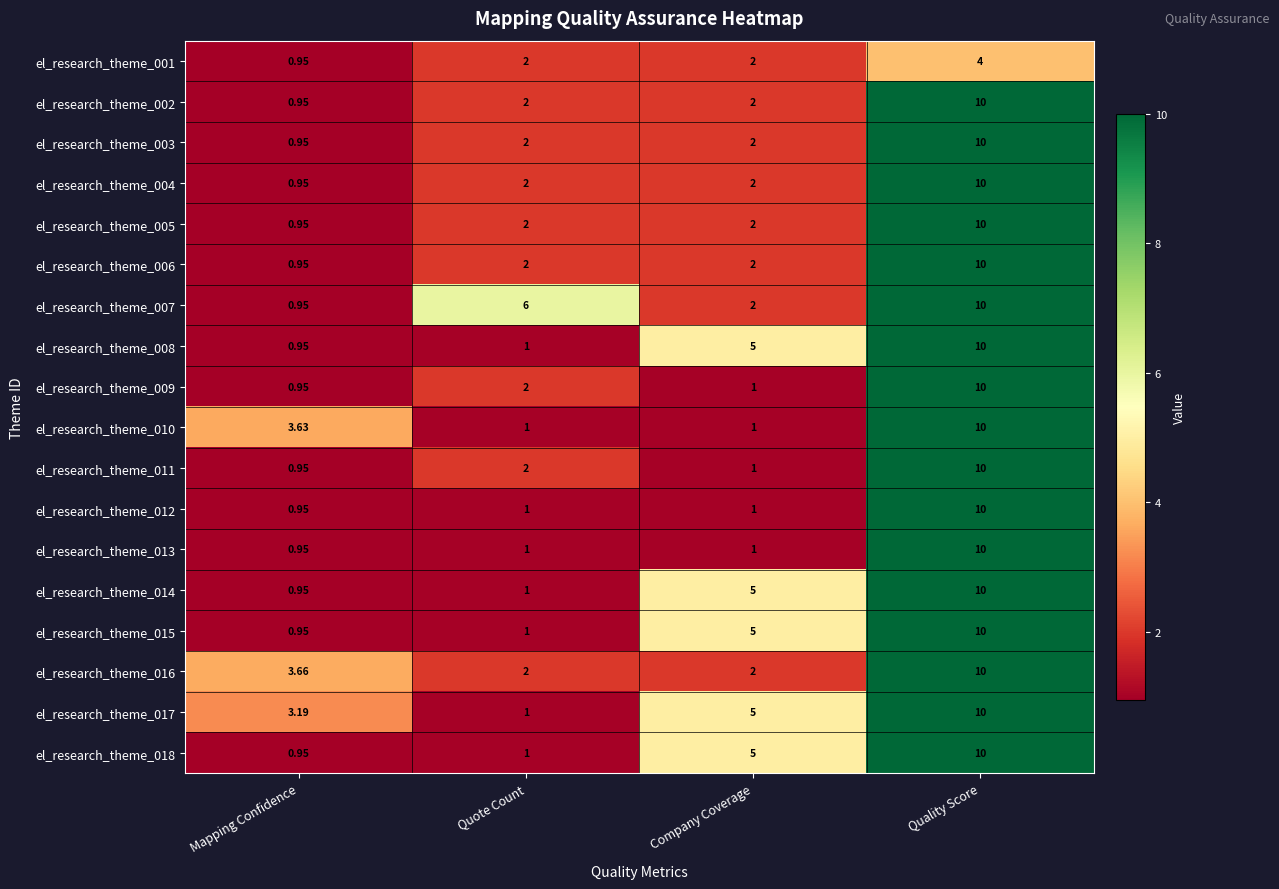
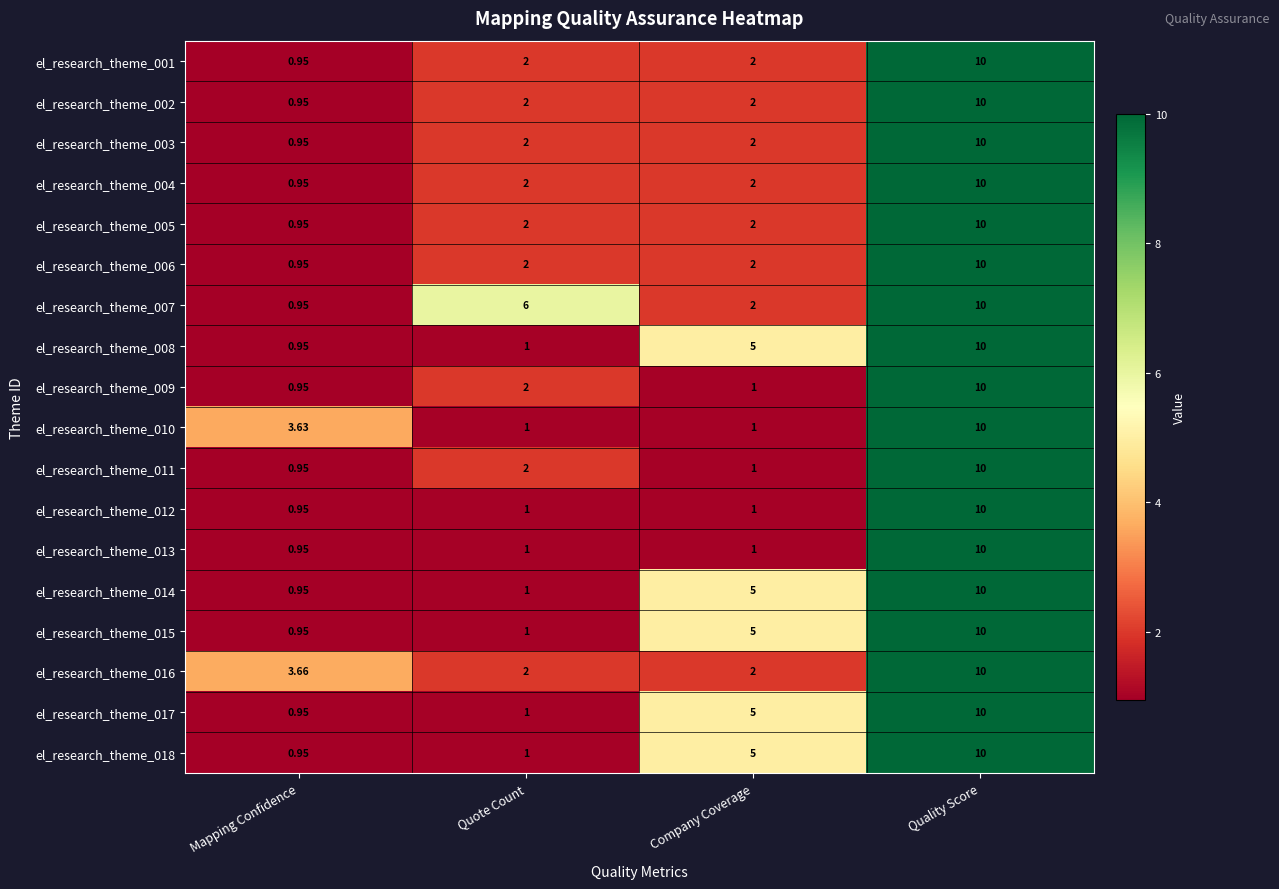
  {
    "el_research_theme_001": {
      "Mapping Confidence": 0.95,
      "Quote Count": 2,
      "Company Coverage": 2,
-     "Quality Score": 4
+     "Quality Score": 10
    },
    "el_research_theme_002": {
      "Mapping Confidence": 0.95,
      "Quote Count": 2,
      "Company Coverage": 2,
      "Quality Score": 10
    },
    "el_research_theme_003": {
      "Mapping Confidence": 0.95,
      "Quote Count": 2,
      "Company Coverage": 2,
      "Quality Score": 10
    },
    "el_research_theme_004": {
      "Mapping Confidence": 0.95,
      "Quote Count": 2,
      "Company Coverage": 2,
      "Quality Score": 10
    },
    "el_research_theme_005": {
      "Mapping Confidence": 0.95,
      "Quote Count": 2,
      "Company Coverage": 2,
      "Quality Score": 10
    },
    "el_research_theme_006": {
      "Mapping Confidence": 0.95,
      "Quote Count": 2,
      "Company Coverage": 2,
      "Quality Score": 10
    },
    "el_research_theme_007": {
      "Mapping Confidence": 0.95,
      "Quote Count": 6,
      "Company Coverage": 2,
      "Quality Score": 10
    },
    "el_research_theme_008": {
      "Mapping Confidence": 0.95,
      "Quote Count": 1,
      "Company Coverage": 5,
      "Quality Score": 10
    },
    "el_research_theme_009": {
      "Mapping Confidence": 0.95,
      "Quote Count": 2,
      "Company Coverage": 1,
      "Quality Score": 10
    },
    "el_research_theme_010": {
      "Mapping Confidence": 3.63,
      "Quote Count": 1,
      "Company Coverage": 1,
      "Quality Score": 10
    },
    "el_research_theme_011": {
      "Mapping Confidence": 0.95,
      "Quote Count": 2,
      "Company Coverage": 1,
      "Quality Score": 10
    },
    "el_research_theme_012": {
      "Mapping Confidence": 0.95,
      "Quote Count": 1,
      "Company Coverage": 1,
      "Quality Score": 10
    },
    "el_research_theme_013": {
      "Mapping Confidence": 0.95,
      "Quote Count": 1,
      "Company Coverage": 1,
      "Quality Score": 10
    },
    "el_research_theme_014": {
      "Mapping Confidence": 0.95,
      "Quote Count": 1,
      "Company Coverage": 5,
      "Quality Score": 10
    },
    "el_research_theme_015": {
      "Mapping Confidence": 0.95,
      "Quote Count": 1,
      "Company Coverage": 5,
      "Quality Score": 10
    },
    "el_research_theme_016": {
      "Mapping Confidence": 3.66,
      "Quote Count": 2,
      "Company Coverage": 2,
      "Quality Score": 10
    },
    "el_research_theme_017": {
-     "Mapping Confidence": 3.19,
+     "Mapping Confidence": 0.95,
      "Quote Count": 1,
      "Company Coverage": 5,
      "Quality Score": 10
    },
    "el_research_theme_018": {
      "Mapping Confidence": 0.95,
      "Quote Count": 1,
      "Company Coverage": 5,
      "Quality Score": 10
    }
  }
